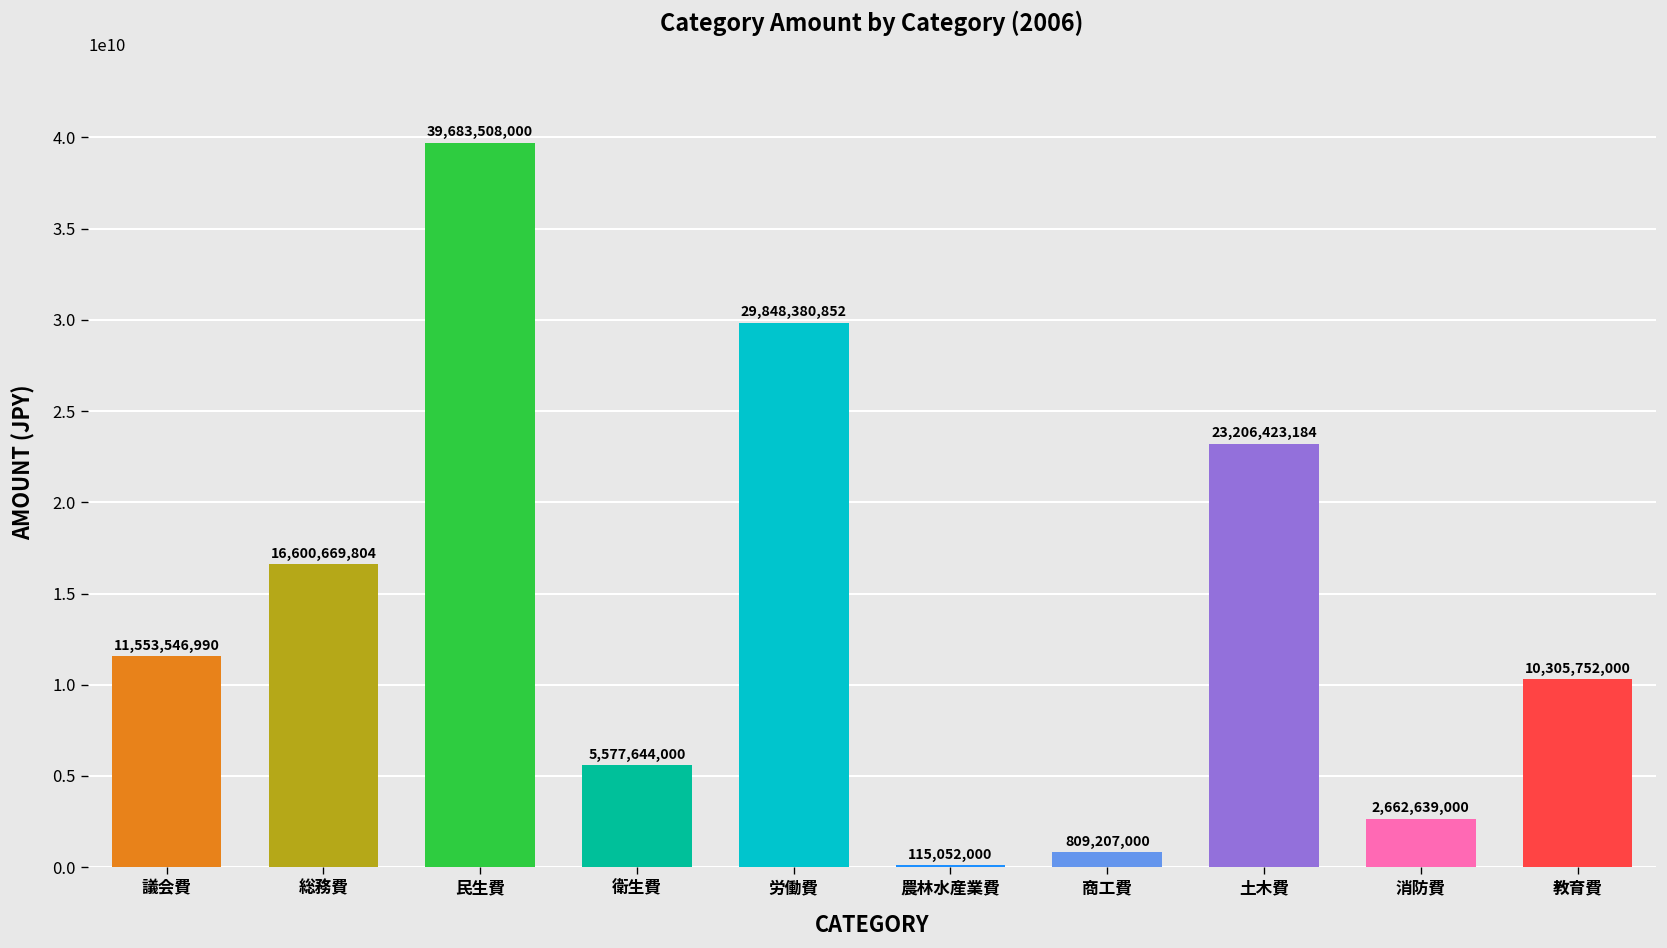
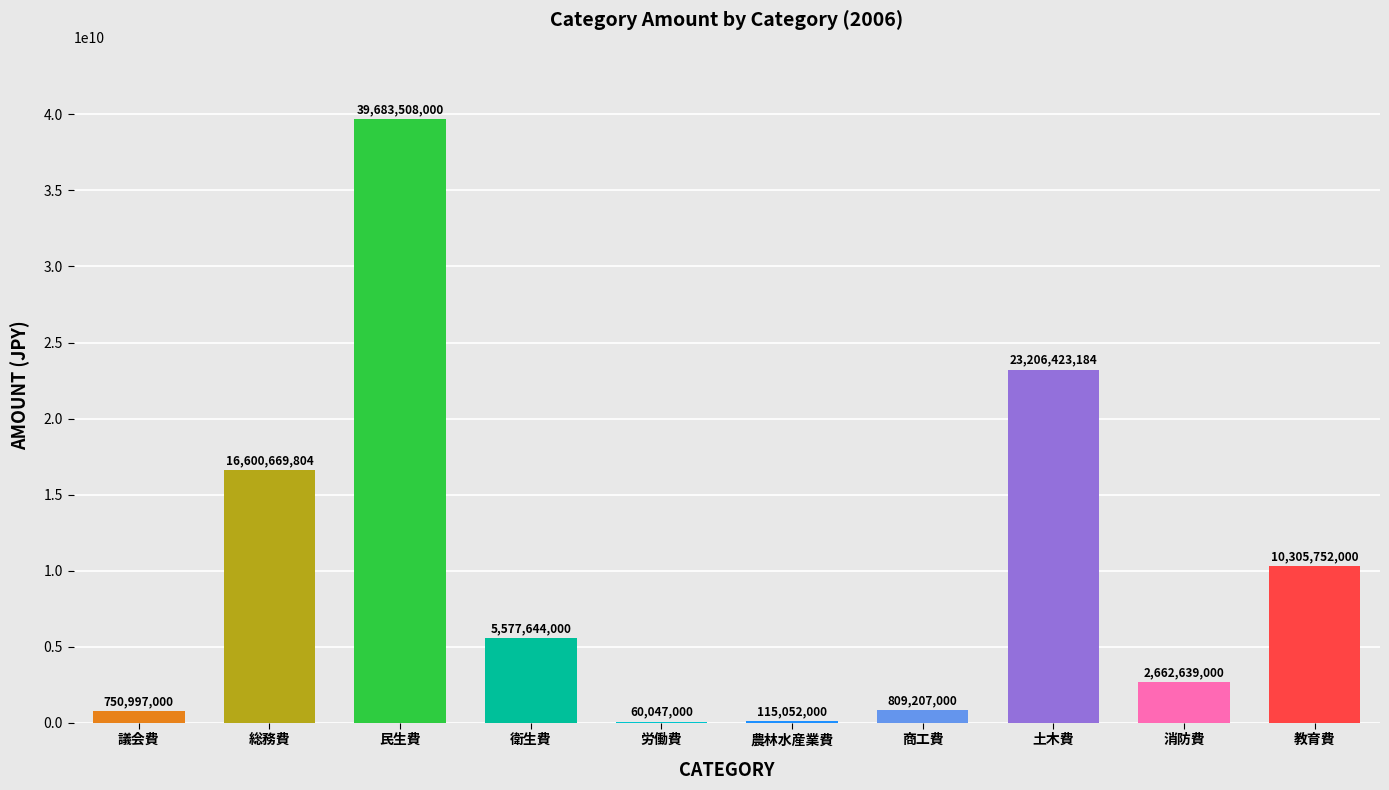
  {
-   "議会費": "11,553,546,990",
+   "議会費": "750,997,000",
    "総務費": "16,600,669,804",
    "民生費": "39,683,508,000",
    "衛生費": "5,577,644,000",
-   "労働費": "29,848,380,852",
+   "労働費": "60,047,000",
    "農林水産業費": "115,052,000",
    "商工費": "809,207,000",
    "土木費": "23,206,423,184",
    "消防費": "2,662,639,000",
    "教育費": "10,305,752,000"
  }
